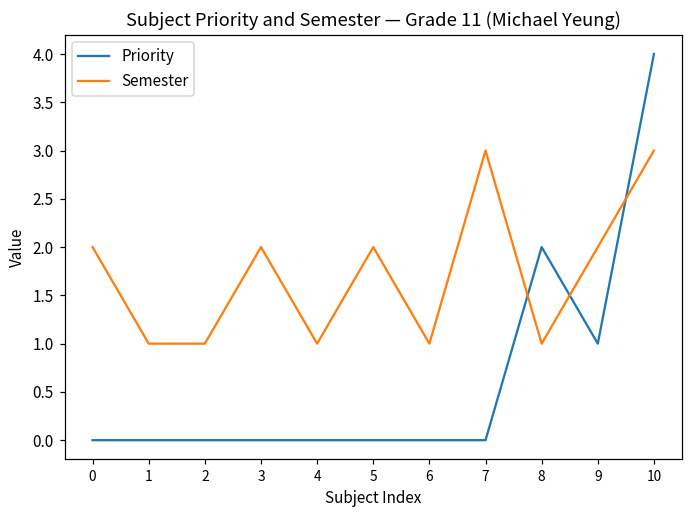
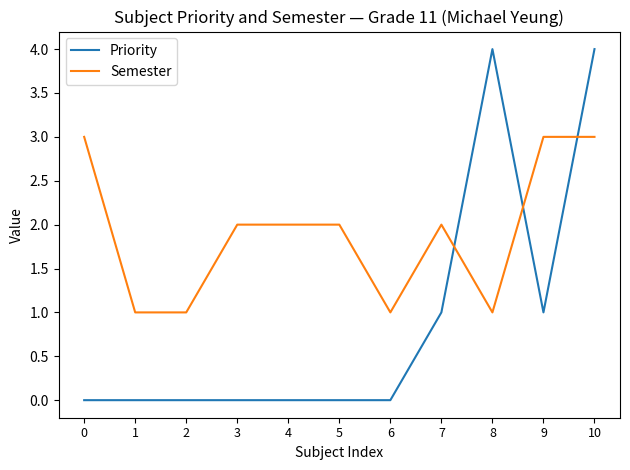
  {
    "Priority": {
      "0": 0,
      "1": 0,
      "2": 0,
      "3": 0,
      "4": 0,
      "5": 0,
      "6": 0,
-     "7": 0,
-     "8": 2,
+     "7": 1,
+     "8": 4,
      "9": 1,
      "10": 4
    },
    "Semester": {
-     "0": 2,
+     "0": 3,
      "1": 1,
      "2": 1,
      "3": 2,
-     "4": 1,
+     "4": 2,
      "5": 2,
      "6": 1,
-     "7": 3,
+     "7": 2,
      "8": 1,
-     "9": 2,
+     "9": 3,
      "10": 3
    }
  }
